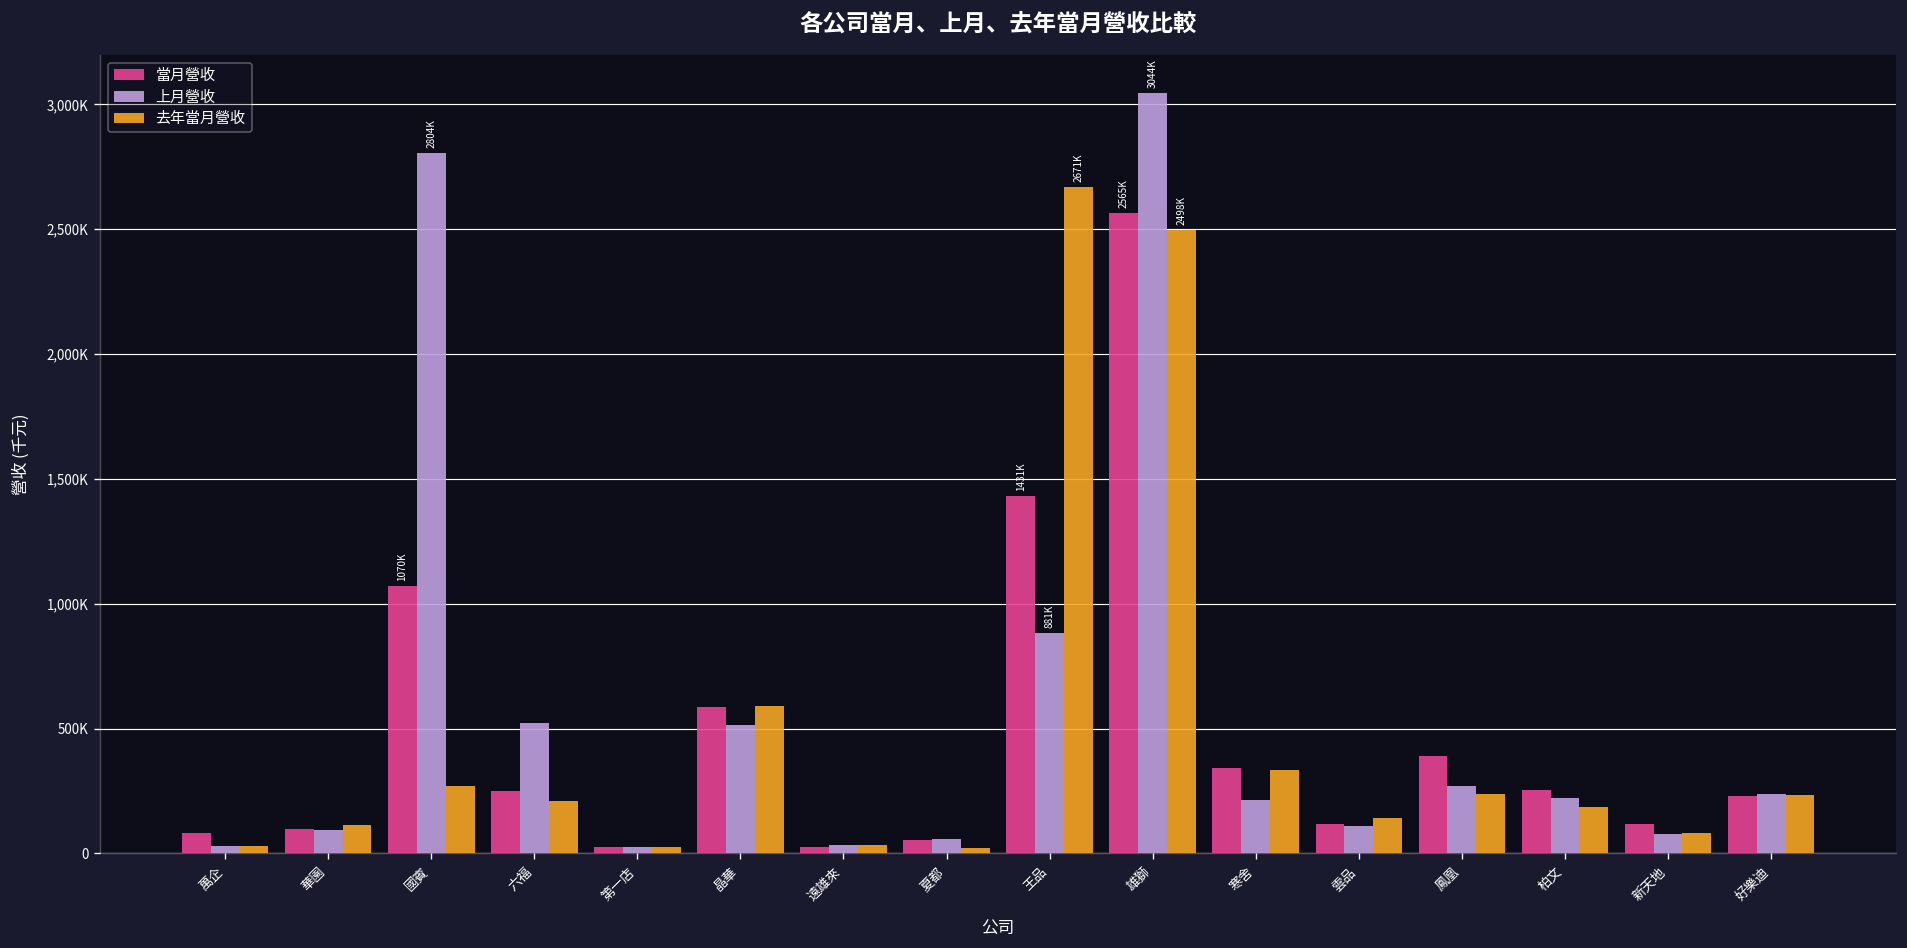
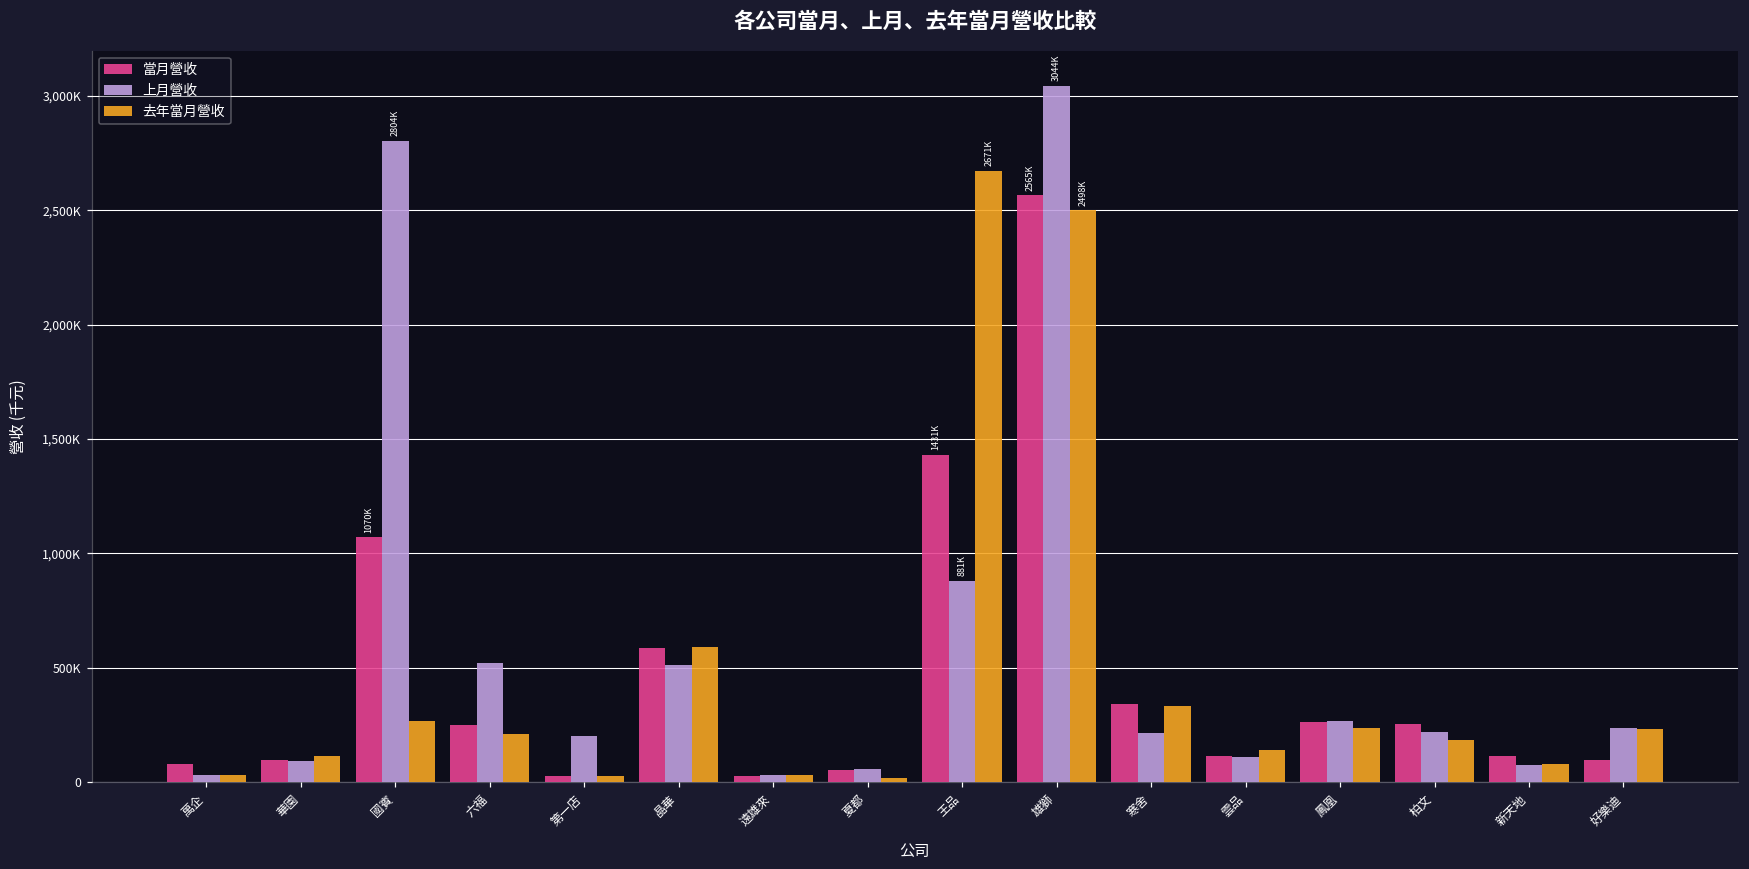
  {
    "當月營收": {
      "萬企": "80,000",
      "華園": "100,000",
      "六福": "250,000",
      "第一店": "30,000",
      "晶華": "590,000",
      "遠雄來": "30,000",
      "夏都": "50,000",
      "寒舍": "340,000",
      "雲品": "120,000",
-     "鳳凰": "390,000",
+     "鳳凰": "260,000",
      "柏文": "250,000",
      "新天地": "120,000",
-     "好樂迪": "230,000"
+     "好樂迪": "100,000"
    },
    "上月營收": {
      "萬企": "30,000",
      "華園": "90,000",
      "六福": "520,000",
-     "第一店": "30,000",
+     "第一店": "200,000",
      "晶華": "510,000",
      "遠雄來": "30,000",
      "夏都": "60,000",
      "寒舍": "210,000",
      "雲品": "110,000",
      "鳳凰": "270,000",
      "柏文": "220,000",
      "新天地": "80,000",
      "好樂迪": "240,000"
    },
    "去年當月營收": {
      "王品": "2671K",
      "雄獅": "2498K"
    }
  }
